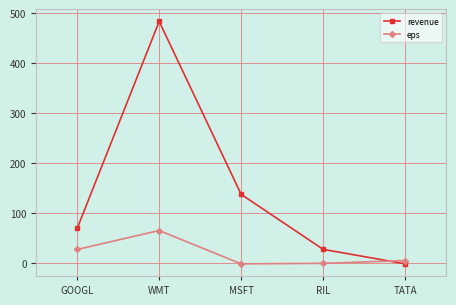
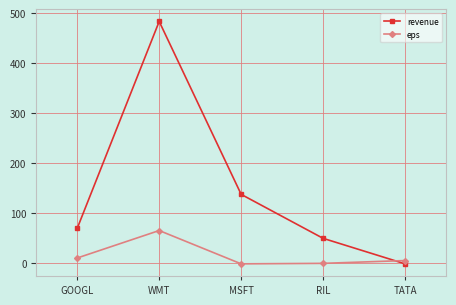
  {
    "revenue": {
      "GOOGL": 70,
      "WMT": 480,
      "MSFT": 140,
-     "RIL": 30,
+     "RIL": 50,
      "TATA": 0
    },
    "eps": {
-     "GOOGL": 30,
+     "GOOGL": 10,
      "WMT": 70,
      "MSFT": 0,
      "RIL": 0,
      "TATA": 10
    }
  }
